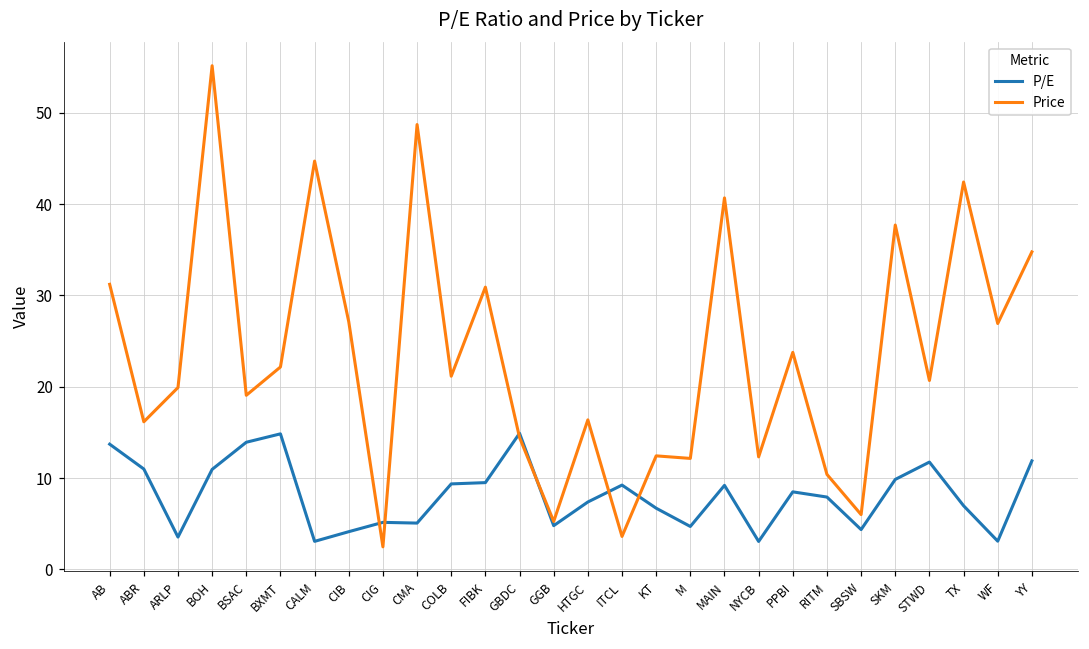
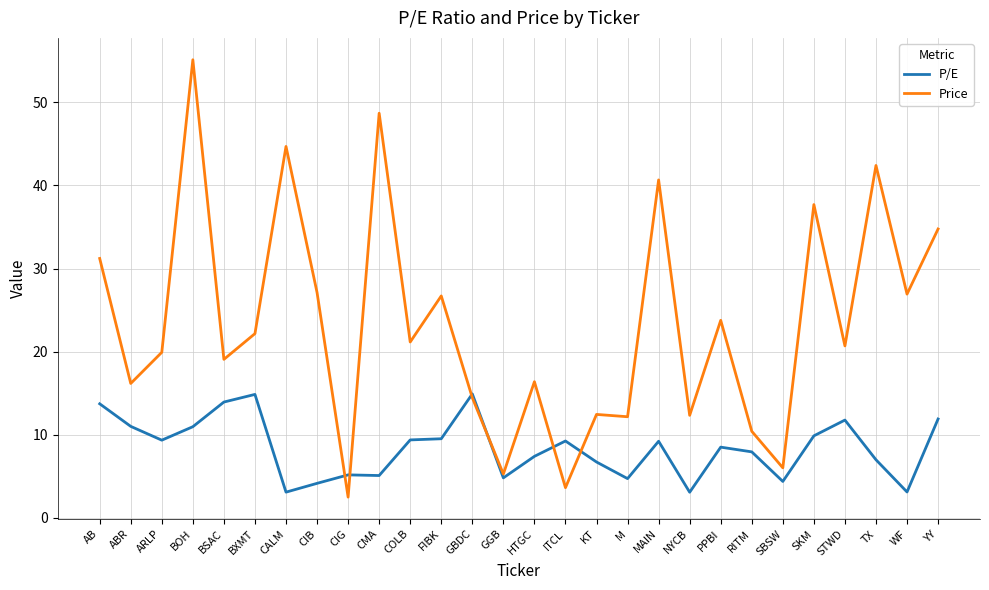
  {
    "P/E": {
      "AB": 14,
      "ABR": 11,
-     "ARLP": 4,
+     "ARLP": 9,
      "BOH": 11,
      "BSAC": 14,
      "BXMT": 15,
      "CALM": 3,
      "CIB": 4,
      "CIG": 5,
      "CMA": 5,
      "COLB": 9,
      "FIBK": 10,
      "GBDC": 15,
      "GGB": 5,
      "HTGC": 7,
      "ITCL": 9,
      "KT": 7,
      "M": 5,
      "MAIN": 9,
      "NYCB": 3,
      "PPBI": 8,
      "RITM": 8,
      "SBSW": 4,
      "SKM": 10,
      "STWD": 12,
      "TX": 7,
      "WF": 3,
      "YY": 12
    },
    "Price": {
      "AB": 31,
      "ABR": 16,
      "ARLP": 20,
      "BOH": 55,
      "BSAC": 19,
      "BXMT": 22,
      "CALM": 45,
      "CIB": 27,
      "CIG": 2,
      "CMA": 49,
      "COLB": 21,
-     "FIBK": 31,
+     "FIBK": 27,
      "GBDC": 14,
      "GGB": 5,
      "HTGC": 16,
      "ITCL": 4,
      "KT": 12,
      "M": 12,
      "MAIN": 41,
      "NYCB": 12,
      "PPBI": 24,
      "RITM": 10,
      "SBSW": 6,
      "SKM": 38,
      "STWD": 21,
      "TX": 42,
      "WF": 27,
      "YY": 35
    }
  }
